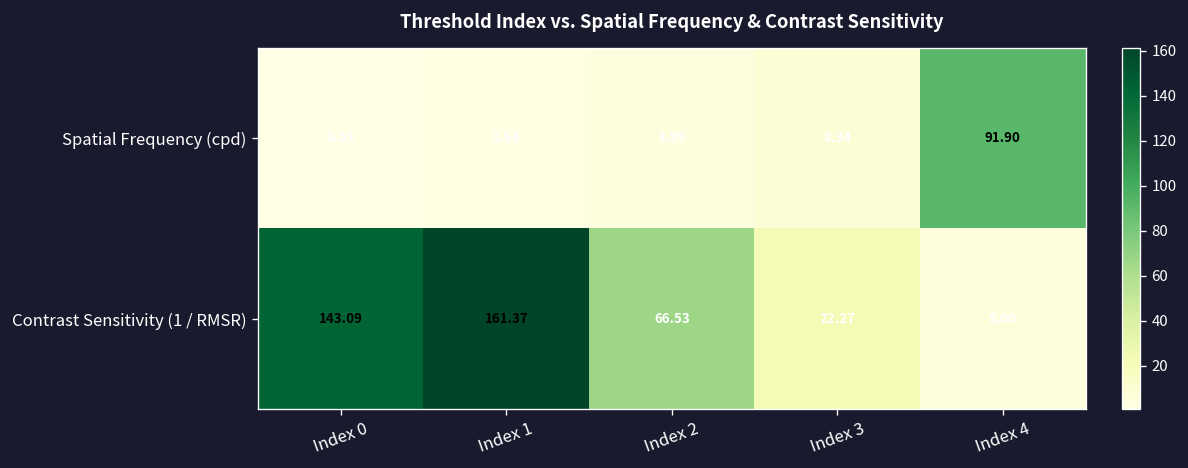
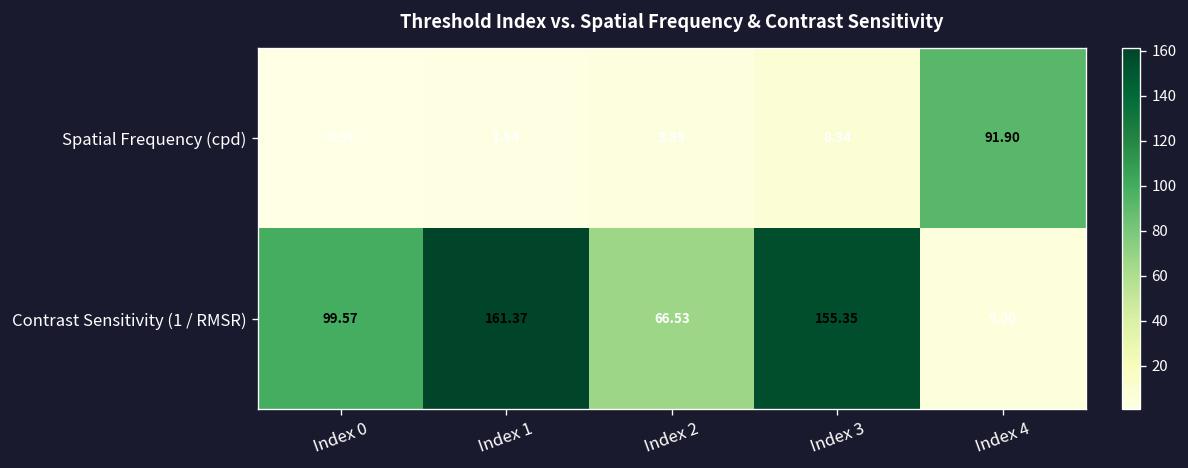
  {
    "Spatial Frequency (cpd)": {
      "Index 4": 91.90
    },
    "Contrast Sensitivity (1 / RMSR)": {
-     "Index 0": 143.09,
+     "Index 0": 99.57,
      "Index 1": 161.37,
      "Index 2": 66.53,
-     "Index 3": 22.27
+     "Index 3": 155.35
    }
  }
